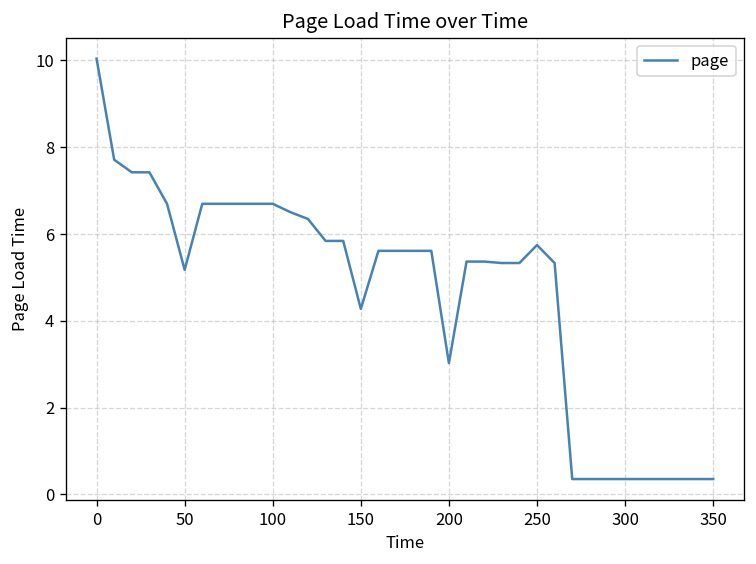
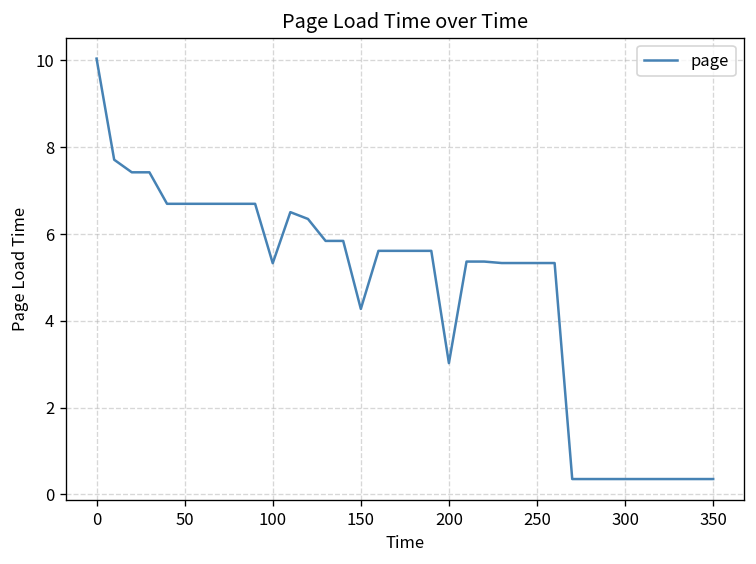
  {
    "0": 10.0,
-   "50": 5.2,
-   "100": 6.7,
+   "50": 6.7,
+   "100": 5.3,
    "150": 4.3,
    "200": 3.0,
-   "250": 5.7,
+   "250": 5.3,
    "300": 0.4,
    "350": 0.4
  }
